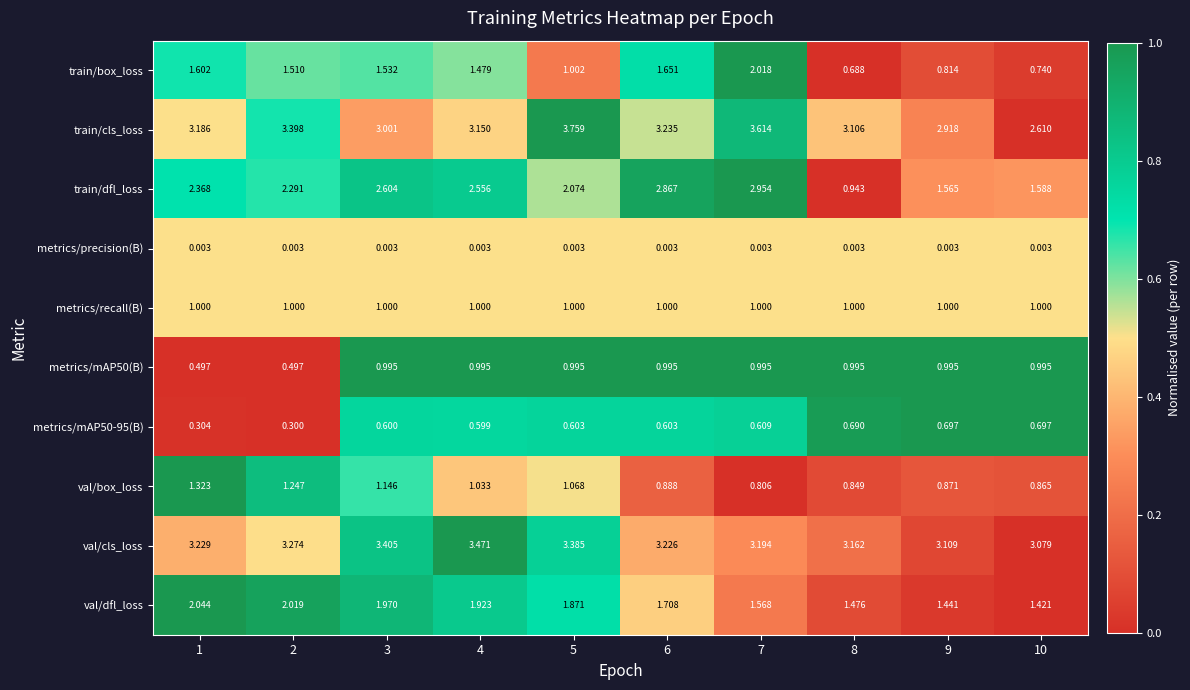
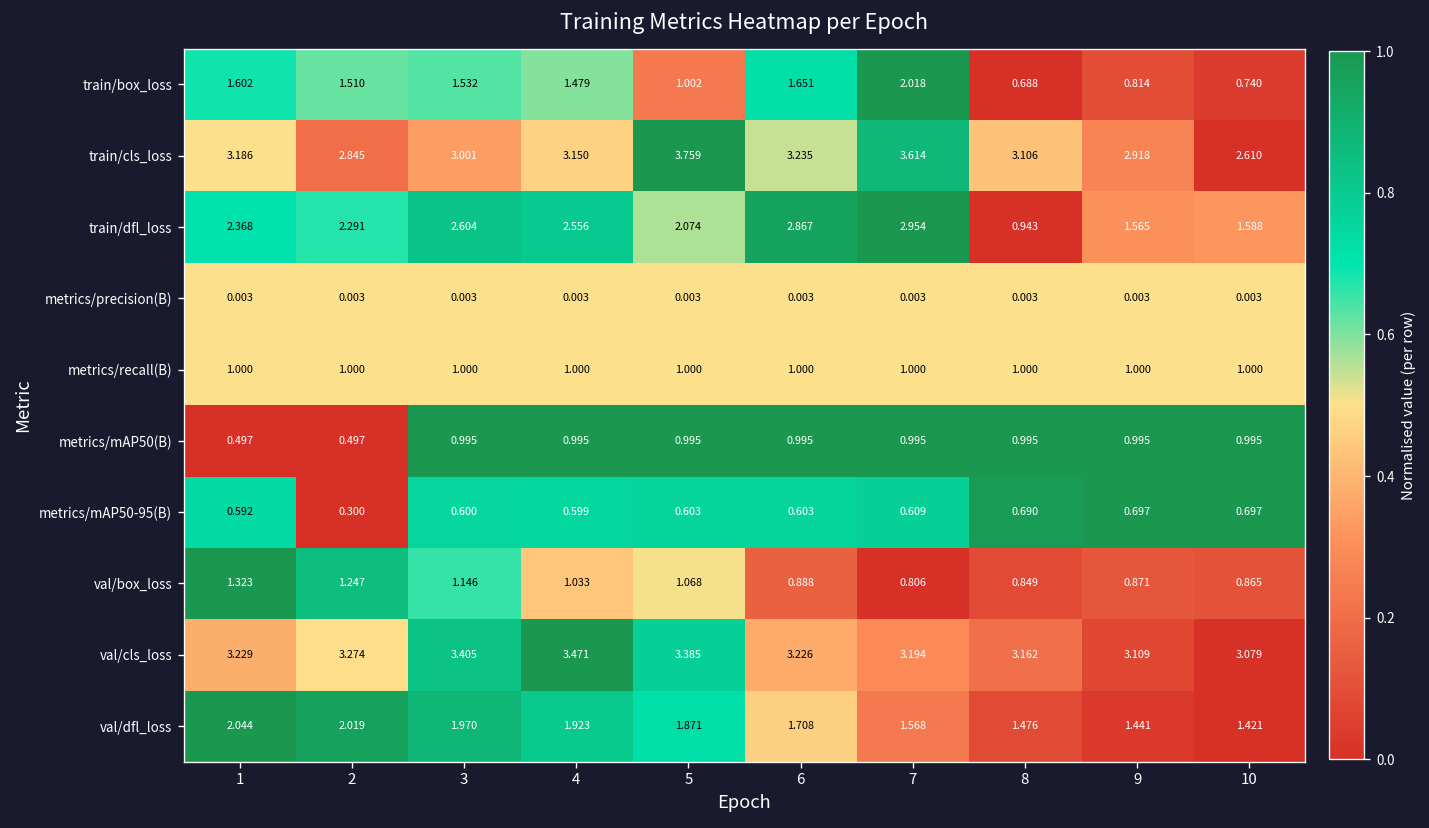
  {
    "train/box_loss": {
      "1": 1.602,
      "2": 1.510,
      "3": 1.532,
      "4": 1.479,
      "5": 1.002,
      "6": 1.651,
      "7": 2.018,
      "8": 0.688,
      "9": 0.814,
      "10": 0.740
    },
    "train/cls_loss": {
      "1": 3.186,
-     "2": 3.398,
+     "2": 2.845,
      "3": 3.001,
      "4": 3.150,
      "5": 3.759,
      "6": 3.235,
      "7": 3.614,
      "8": 3.106,
      "9": 2.918,
      "10": 2.610
    },
    "train/dfl_loss": {
      "1": 2.368,
      "2": 2.291,
      "3": 2.604,
      "4": 2.556,
      "5": 2.074,
      "6": 2.867,
      "7": 2.954,
      "8": 0.943,
      "9": 1.565,
      "10": 1.588
    },
    "metrics/precision(B)": {
      "1": 0.003,
      "2": 0.003,
      "3": 0.003,
      "4": 0.003,
      "5": 0.003,
      "6": 0.003,
      "7": 0.003,
      "8": 0.003,
      "9": 0.003,
      "10": 0.003
    },
    "metrics/recall(B)": {
      "1": 1.000,
      "2": 1.000,
      "3": 1.000,
      "4": 1.000,
      "5": 1.000,
      "6": 1.000,
      "7": 1.000,
      "8": 1.000,
      "9": 1.000,
      "10": 1.000
    },
    "metrics/mAP50(B)": {
      "1": 0.497,
      "2": 0.497,
      "3": 0.995,
      "4": 0.995,
      "5": 0.995,
      "6": 0.995,
      "7": 0.995,
      "8": 0.995,
      "9": 0.995,
      "10": 0.995
    },
    "metrics/mAP50-95(B)": {
-     "1": 0.304,
+     "1": 0.592,
      "2": 0.300,
      "3": 0.600,
      "4": 0.599,
      "5": 0.603,
      "6": 0.603,
      "7": 0.609,
      "8": 0.690,
      "9": 0.697,
      "10": 0.697
    },
    "val/box_loss": {
      "1": 1.323,
      "2": 1.247,
      "3": 1.146,
      "4": 1.033,
      "5": 1.068,
      "6": 0.888,
      "7": 0.806,
      "8": 0.849,
      "9": 0.871,
      "10": 0.865
    },
    "val/cls_loss": {
      "1": 3.229,
      "2": 3.274,
      "3": 3.405,
      "4": 3.471,
      "5": 3.385,
      "6": 3.226,
      "7": 3.194,
      "8": 3.162,
      "9": 3.109,
      "10": 3.079
    },
    "val/dfl_loss": {
      "1": 2.044,
      "2": 2.019,
      "3": 1.970,
      "4": 1.923,
      "5": 1.871,
      "6": 1.708,
      "7": 1.568,
      "8": 1.476,
      "9": 1.441,
      "10": 1.421
    }
  }
